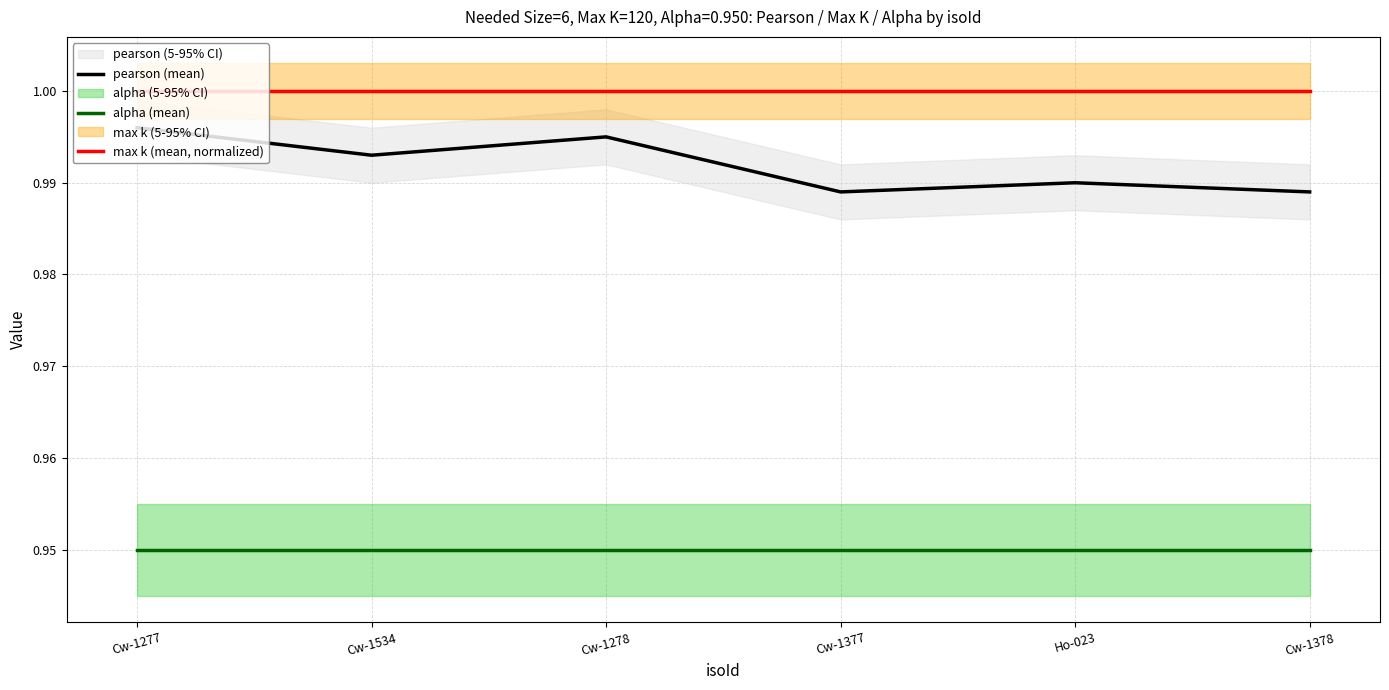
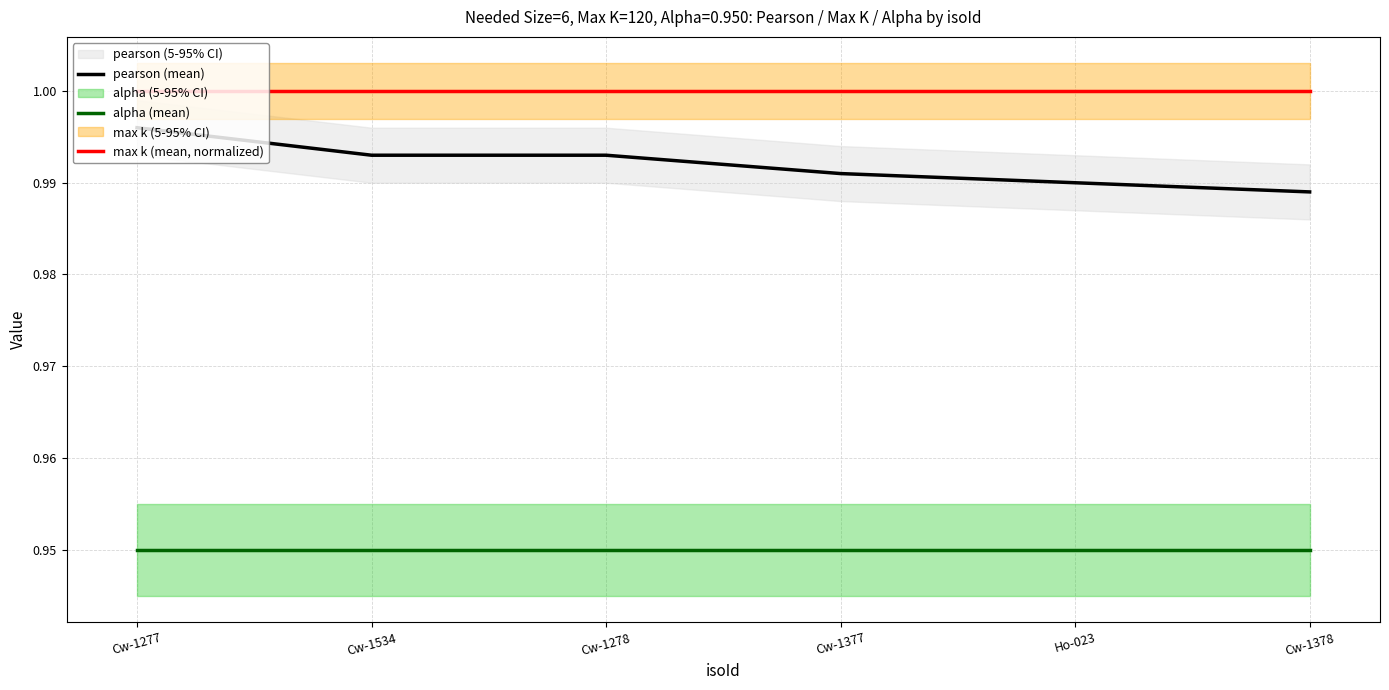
  {
    "pearson (mean)": {
      "Cw-1534": 0.993,
-     "Cw-1278": 0.995,
-     "Cw-1377": 0.989,
+     "Cw-1278": 0.993,
+     "Cw-1377": 0.991,
      "Ho-023": 0.990,
      "Cw-1378": 0.989
    },
    "alpha (mean)": {
      "Cw-1277": 0.950,
      "Cw-1534": 0.950,
      "Cw-1278": 0.950,
      "Cw-1377": 0.950,
      "Ho-023": 0.950,
      "Cw-1378": 0.950
    },
    "alpha (5-95% CI)": {
      "Cw-1277": 0.955,
      "Cw-1534": 0.955,
      "Cw-1278": 0.955,
      "Cw-1377": 0.955,
      "Ho-023": 0.955,
      "Cw-1378": 0.955
    },
    "max k (mean, normalized)": {
      "Cw-1534": 1.000,
      "Cw-1278": 1.000,
      "Cw-1377": 1.000,
      "Ho-023": 1.000,
      "Cw-1378": 1.000
    },
    "max k (5-95% CI)": {
      "Cw-1534": 1.003,
      "Cw-1278": 1.003,
      "Cw-1377": 1.003,
      "Ho-023": 1.003,
      "Cw-1378": 1.003
    }
  }
